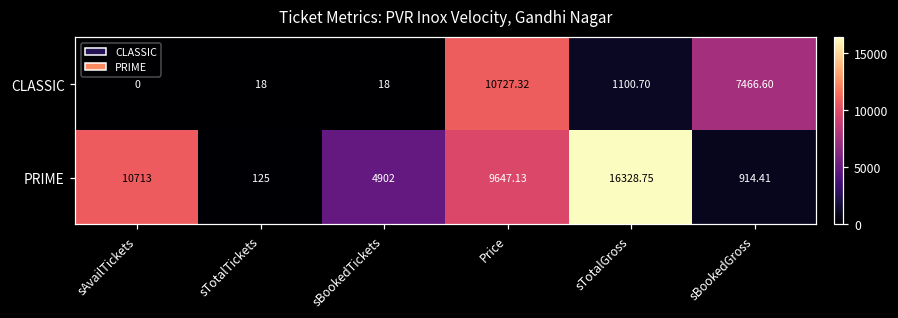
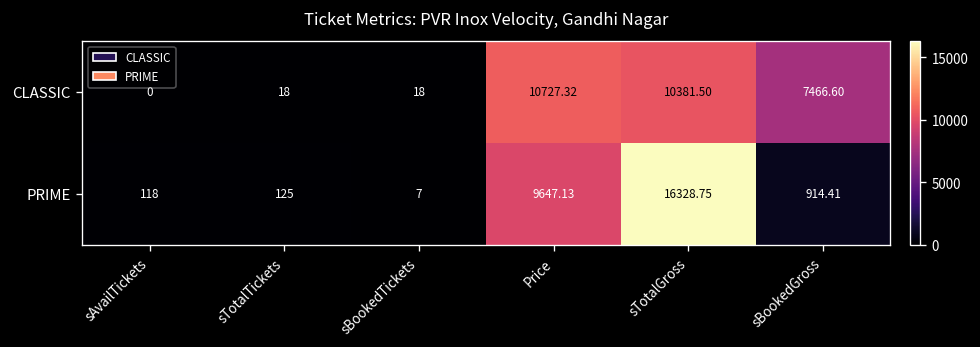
  {
    "CLASSIC": {
      "sAvailTickets": 0,
      "sTotalTickets": 18,
      "sBookedTickets": 18,
      "Price": 10727.32,
-     "sTotalGross": 1100.70,
+     "sTotalGross": 10381.50,
      "sBookedGross": 7466.60
    },
    "PRIME": {
-     "sAvailTickets": 10713,
+     "sAvailTickets": 118,
      "sTotalTickets": 125,
-     "sBookedTickets": 4902,
+     "sBookedTickets": 7,
      "Price": 9647.13,
      "sTotalGross": 16328.75,
      "sBookedGross": 914.41
    }
  }
